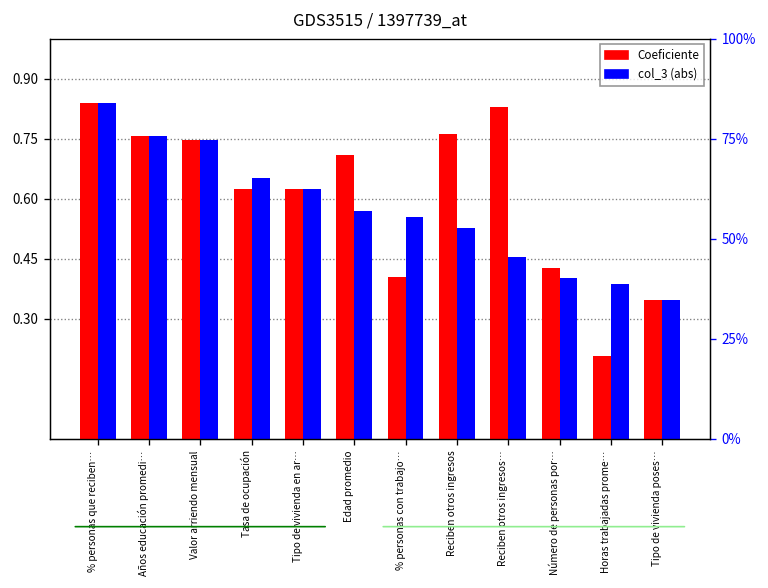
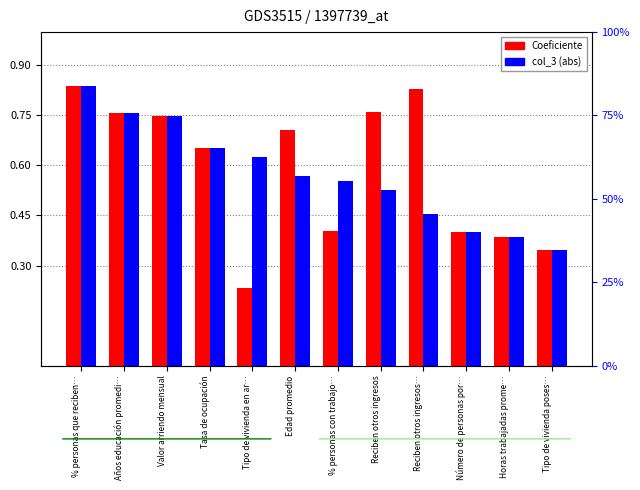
  {
    "Coeficiente": {
      "% personas que reciben…": 0.84,
      "Años educación promedi…": 0.76,
      "Valor arriendo mensual": 0.75,
-     "Tasa de ocupación": 0.62,
-     "Tipo de vivienda en ar…": 0.62,
+     "Tasa de ocupación": 0.65,
+     "Tipo de vivienda en ar…": 0.23,
      "Edad promedio": 0.71,
      "% personas con trabajo…": 0.40,
      "Reciben otros ingresos": 0.76,
      "Reciben otros ingresos…": 0.83,
-     "Número de personas por…": 0.43,
-     "Horas trabajadas prome…": 0.21,
+     "Número de personas por…": 0.40,
+     "Horas trabajadas prome…": 0.39,
      "Tipo de vivienda poses…": 0.35
    },
    "col_3 (abs)": {
      "% personas que reciben…": 0.84,
      "Años educación promedi…": 0.76,
      "Valor arriendo mensual": 0.75,
      "Tasa de ocupación": 0.65,
      "Tipo de vivienda en ar…": 0.62,
      "Edad promedio": 0.57,
      "% personas con trabajo…": 0.55,
      "Reciben otros ingresos": 0.53,
      "Reciben otros ingresos…": 0.45,
      "Número de personas por…": 0.40,
      "Horas trabajadas prome…": 0.39,
      "Tipo de vivienda poses…": 0.35
    }
  }
